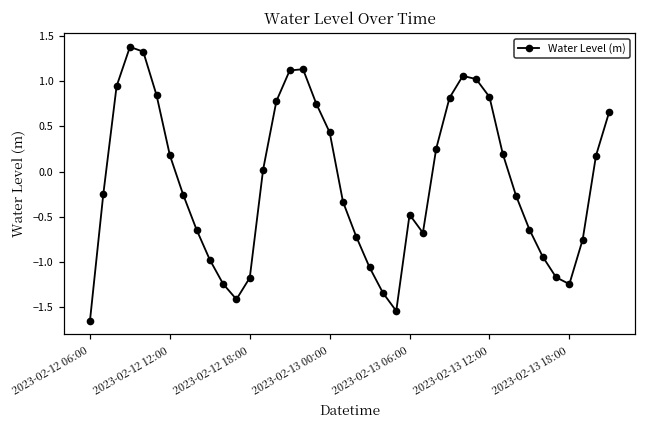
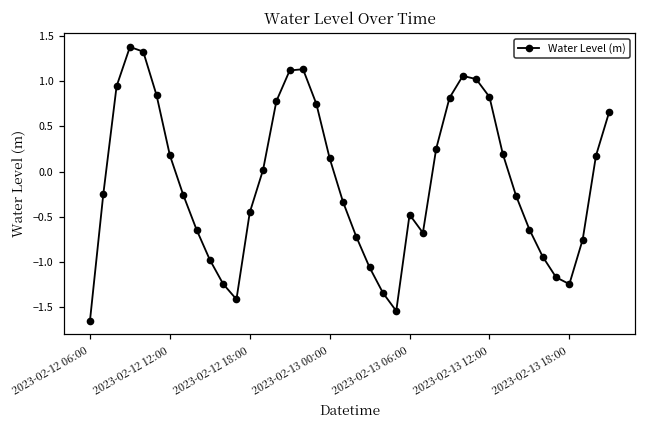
  {
    "2023-02-12 06:00": -1.7,
    "2023-02-12 12:00": 0.2,
-   "2023-02-12 18:00": -1.2,
-   "2023-02-13 00:00": 0.4,
+   "2023-02-12 18:00": -0.5,
+   "2023-02-13 00:00": 0.1,
    "2023-02-13 06:00": -0.5,
    "2023-02-13 12:00": 0.8,
    "2023-02-13 18:00": -1.2
  }
